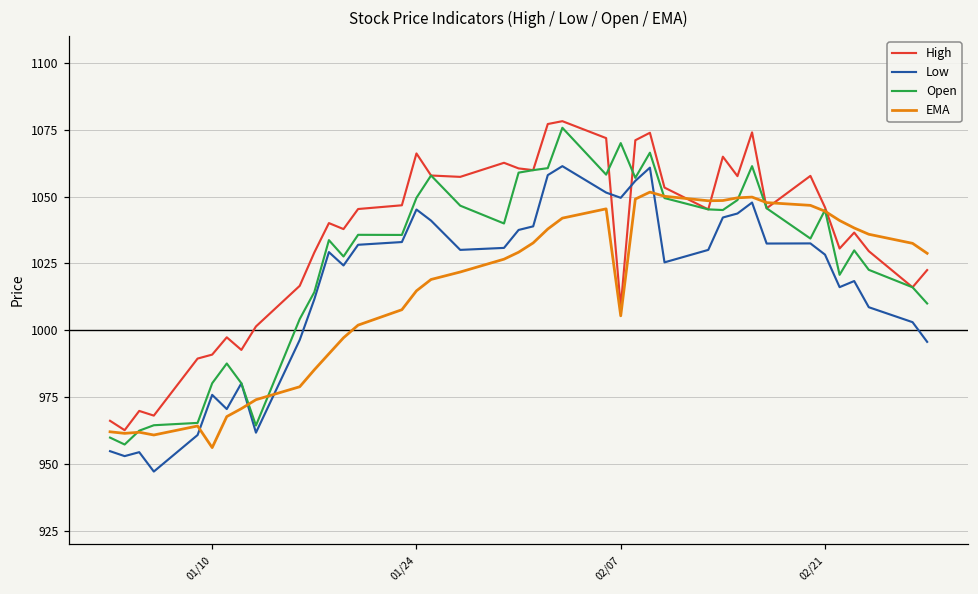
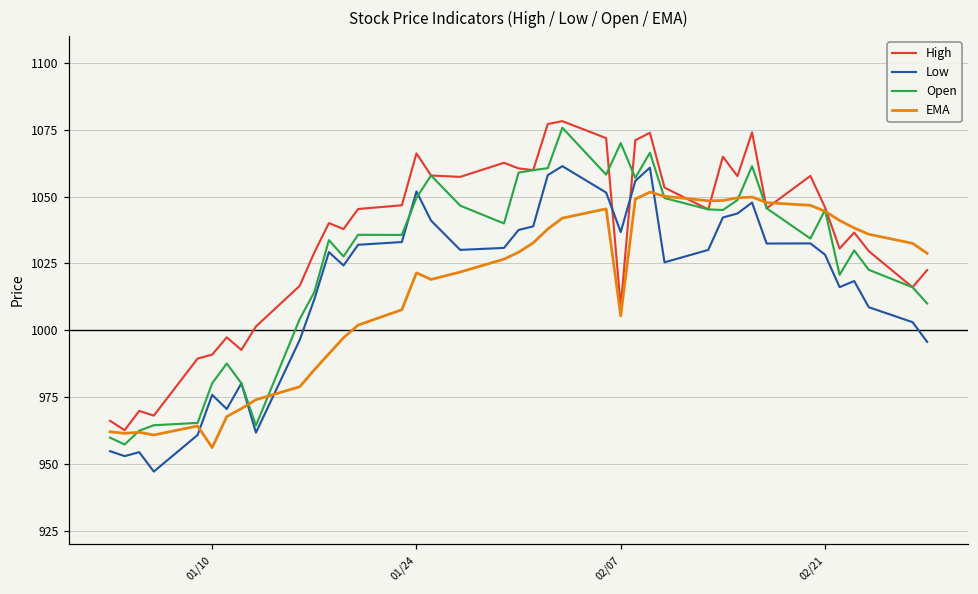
  {
    "High": {
      "01/10": 991,
      "01/24": 1066,
      "02/07": 1009
    },
    "Low": {
      "01/10": 976,
-     "01/24": 1045,
-     "02/07": 1050,
+     "01/24": 1052,
+     "02/07": 1037,
      "02/21": 1028
    },
    "Open": {
      "01/10": 980,
      "01/24": 1050,
      "02/07": 1070
    },
    "EMA": {
      "01/10": 956,
-     "01/24": 1015,
+     "01/24": 1021,
      "02/07": 1005
    }
  }
